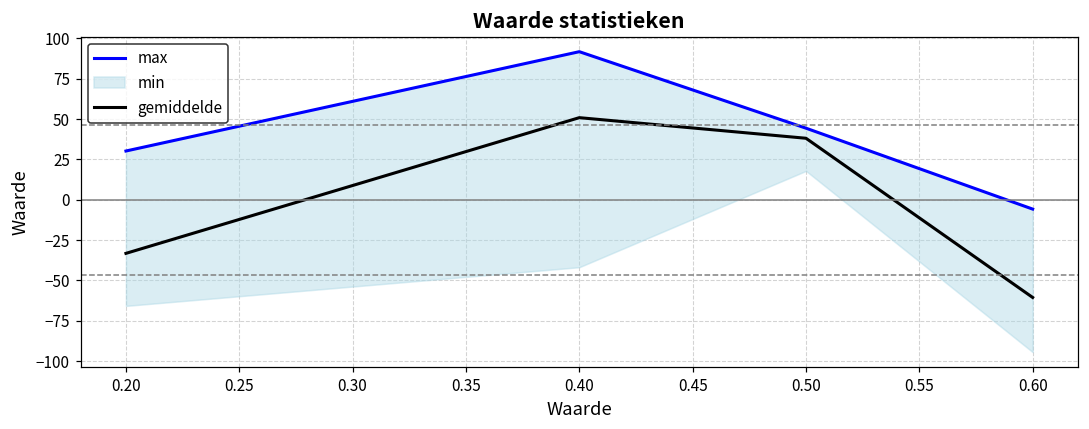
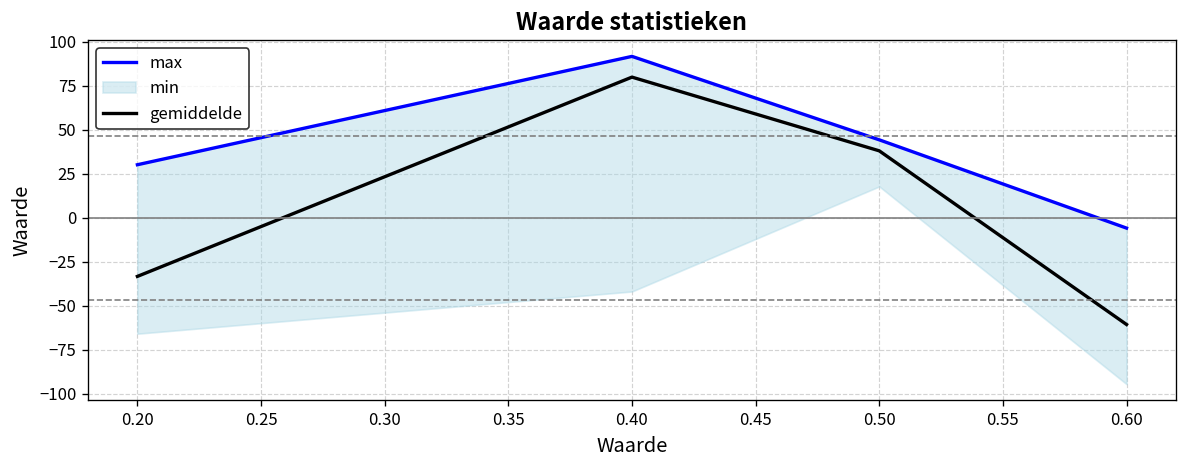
  {
    "min": {
      "0.20": 30,
      "0.40": 92,
      "0.50": 44,
      "0.60": -6
    },
    "gemiddelde": {
      "0.20": -33,
-     "0.40": 51,
+     "0.40": 80,
      "0.50": 38,
      "0.60": -61
    }
  }
